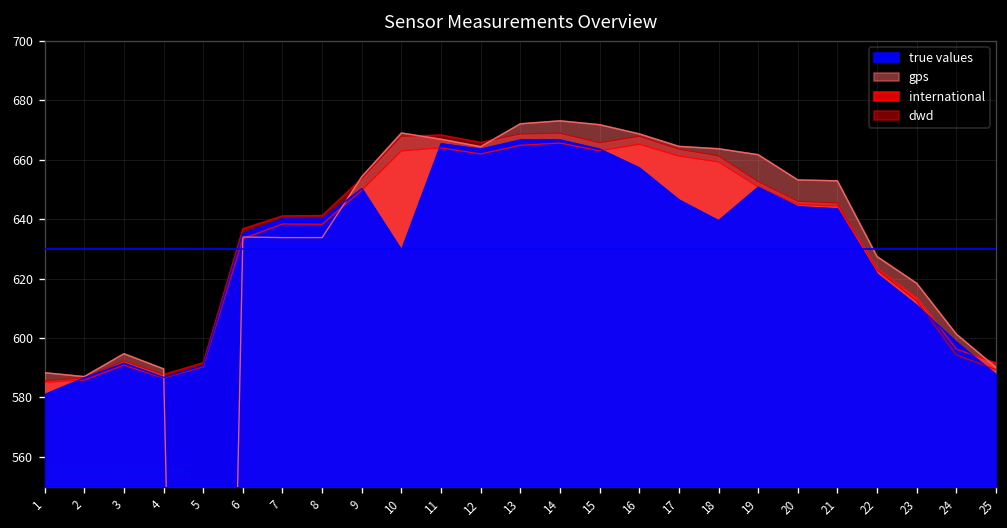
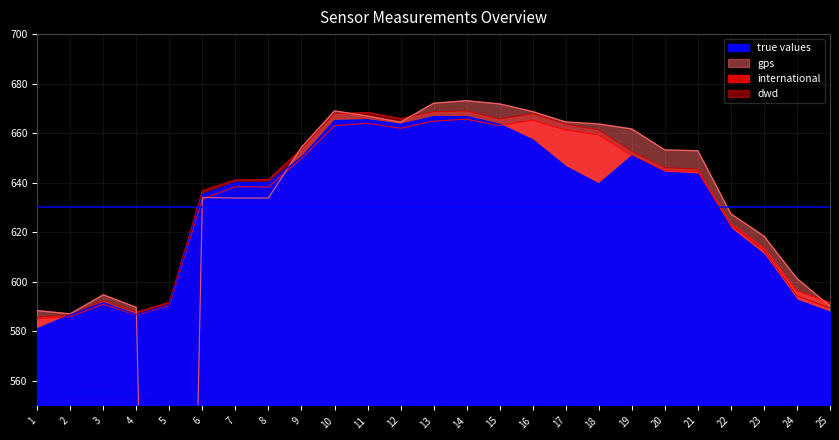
  {
    "true values": {
      "1": 581,
      "6": 635,
      "8": 640,
-     "10": 630,
+     "10": 665,
      "11": 665,
      "13": 667,
      "14": 667,
      "16": 657,
      "17": 647,
      "18": 640,
      "22": 622,
      "23": 611,
-     "24": 599,
+     "24": 593,
      "25": 588
    }
  }
